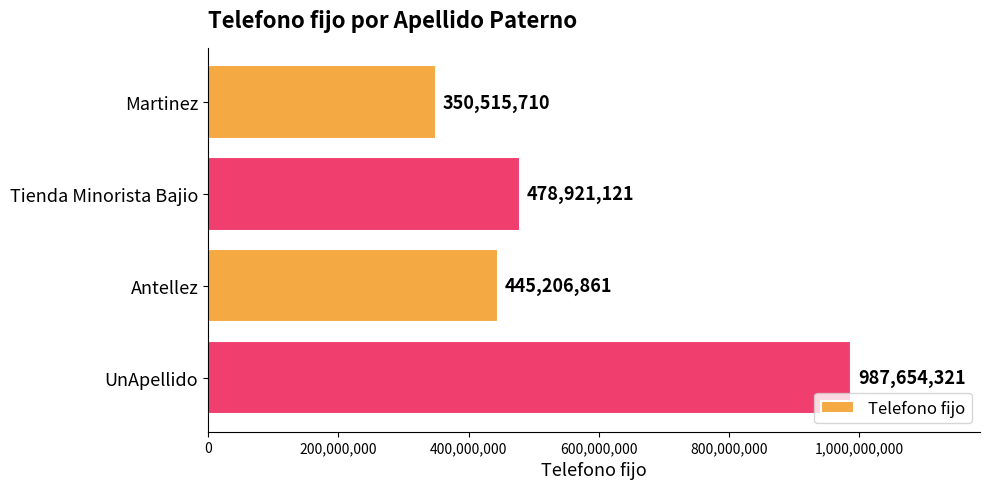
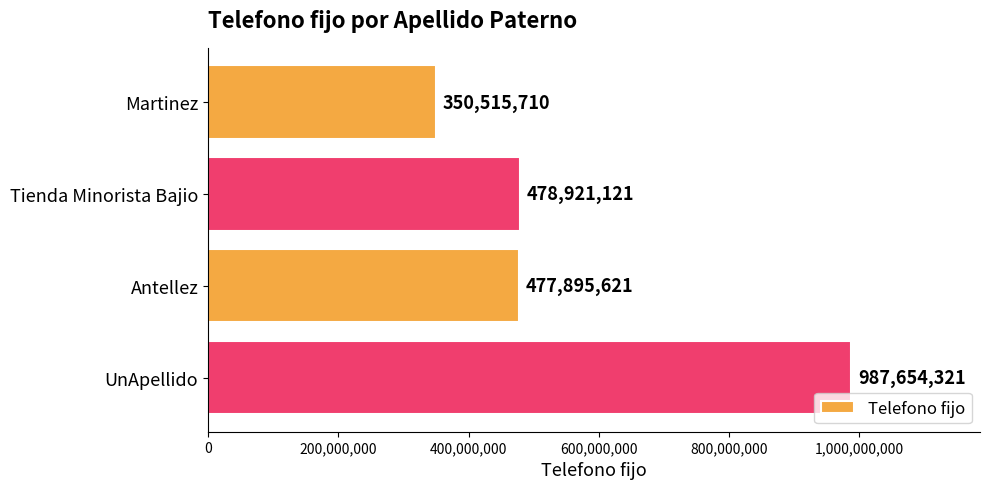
  {
    "Martinez": "350,515,710",
    "Tienda Minorista Bajio": "478,921,121",
-   "Antellez": "445,206,861",
+   "Antellez": "477,895,621",
    "UnApellido": "987,654,321"
  }
